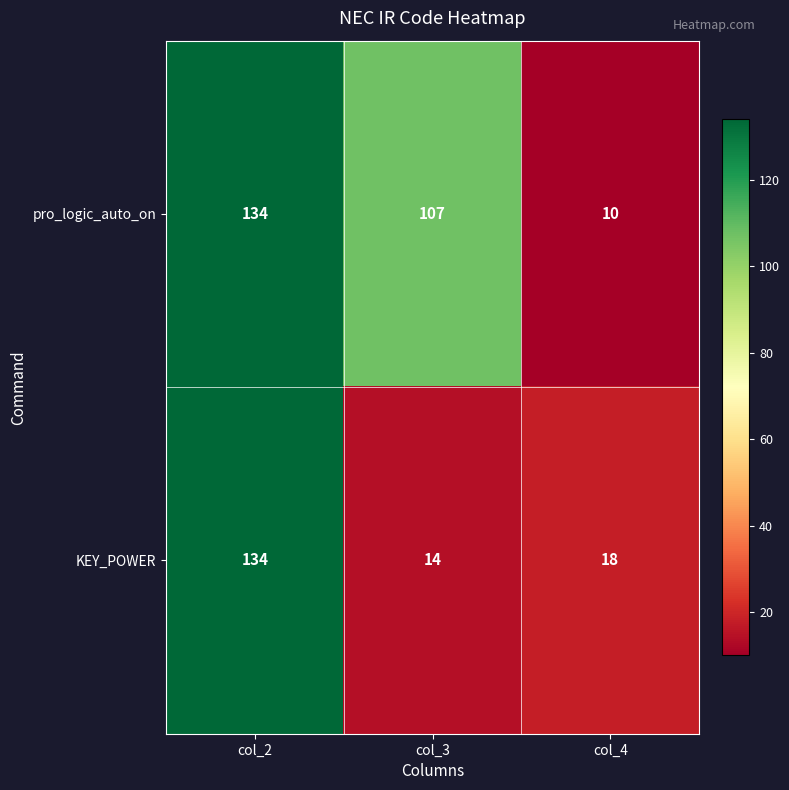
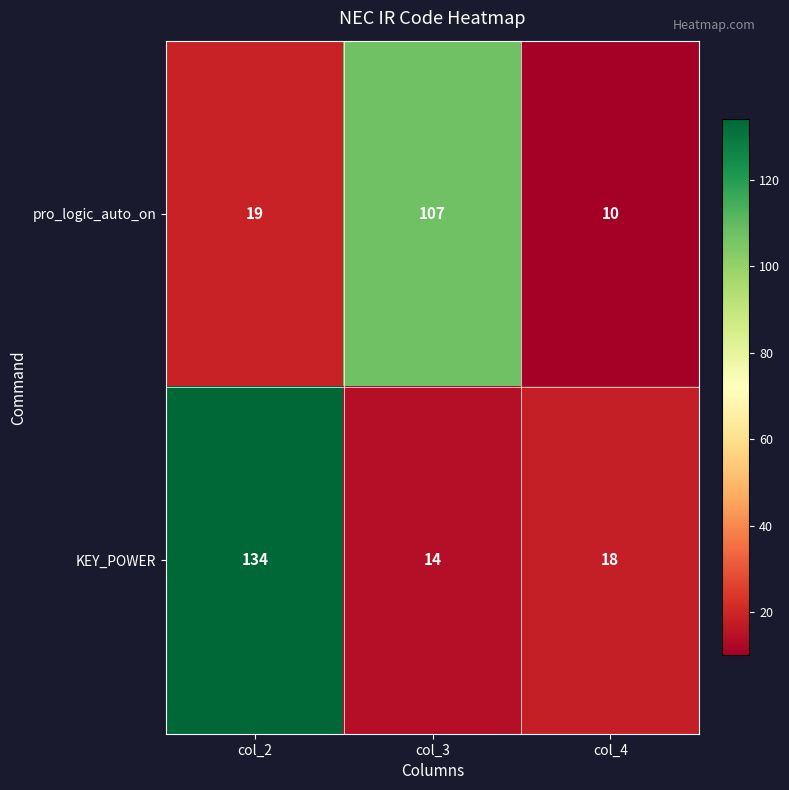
  {
    "pro_logic_auto_on": {
-     "col_2": 134,
+     "col_2": 19,
      "col_3": 107,
      "col_4": 10
    },
    "KEY_POWER": {
      "col_2": 134,
      "col_3": 14,
      "col_4": 18
    }
  }
